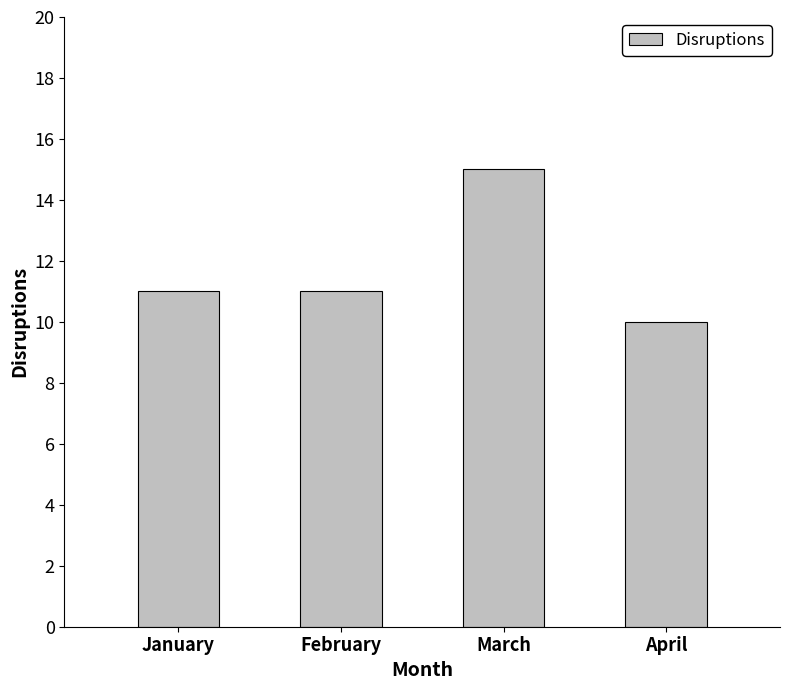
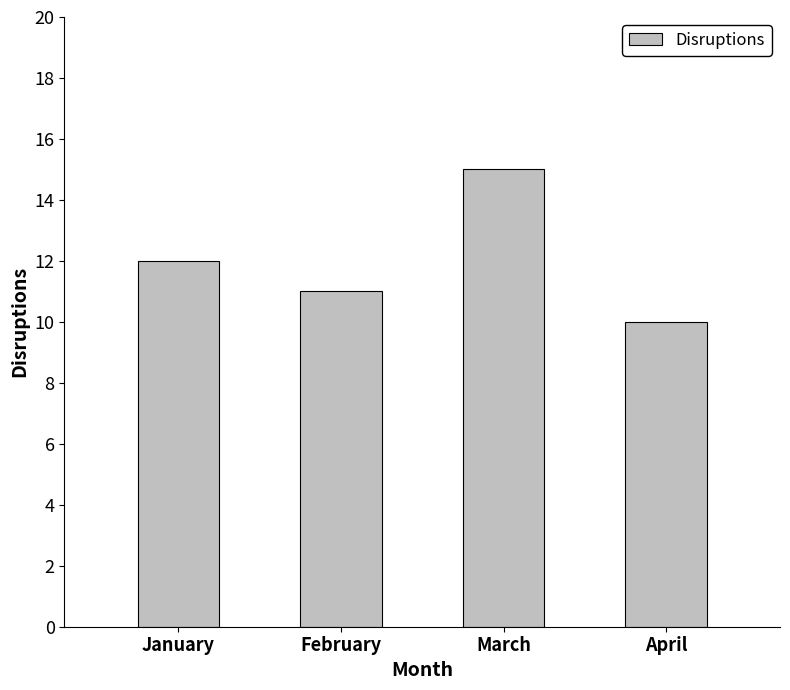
  {
-   "January": 11,
+   "January": 12,
    "February": 11,
    "March": 15,
    "April": 10
  }
